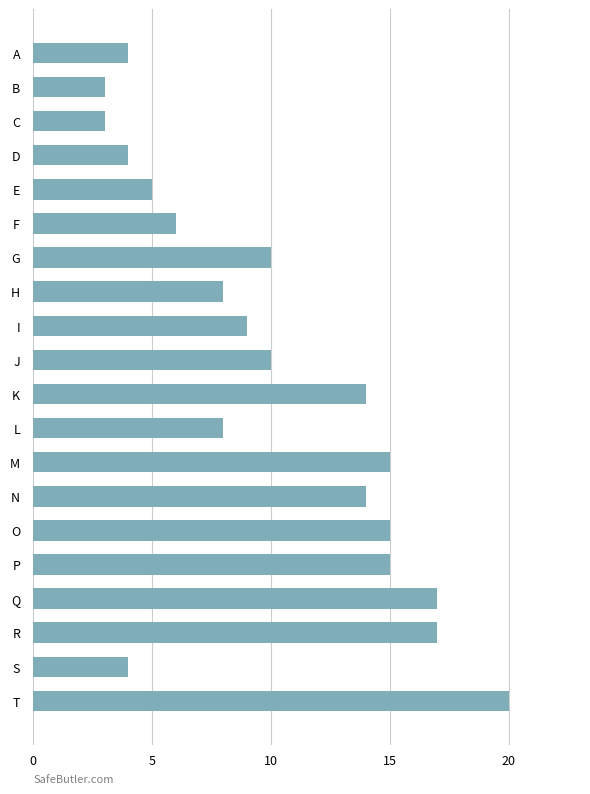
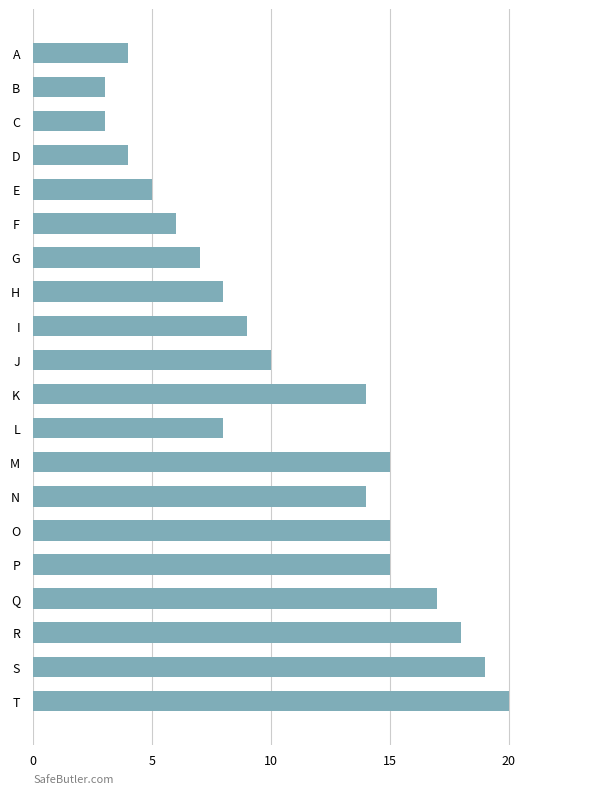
  {
    "A": 4,
    "B": 3,
    "C": 3,
    "D": 4,
    "E": 5,
    "F": 6,
-   "G": 10,
+   "G": 7,
    "H": 8,
    "I": 9,
    "J": 10,
    "K": 14,
    "L": 8,
    "M": 15,
    "N": 14,
    "O": 15,
    "P": 15,
    "Q": 17,
-   "R": 17,
-   "S": 4,
+   "R": 18,
+   "S": 19,
    "T": 20
  }
